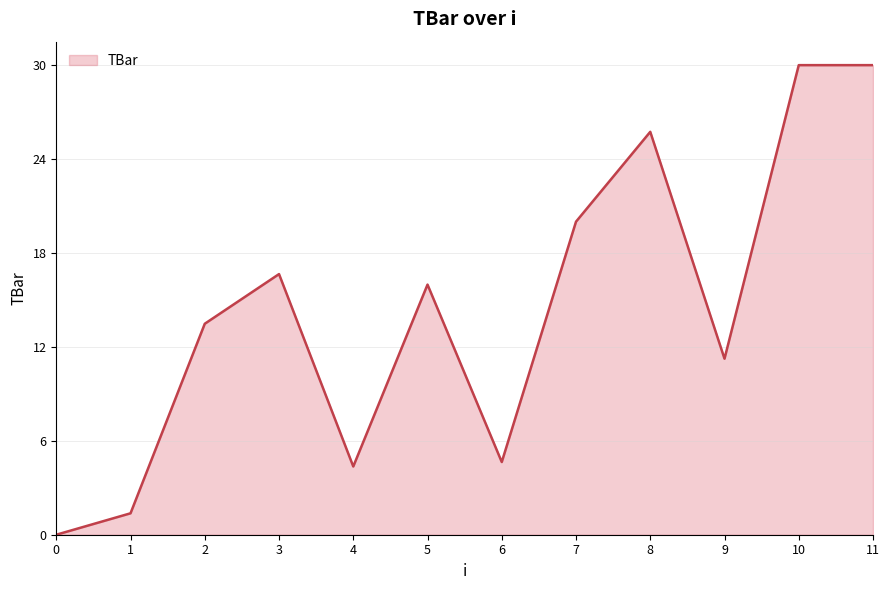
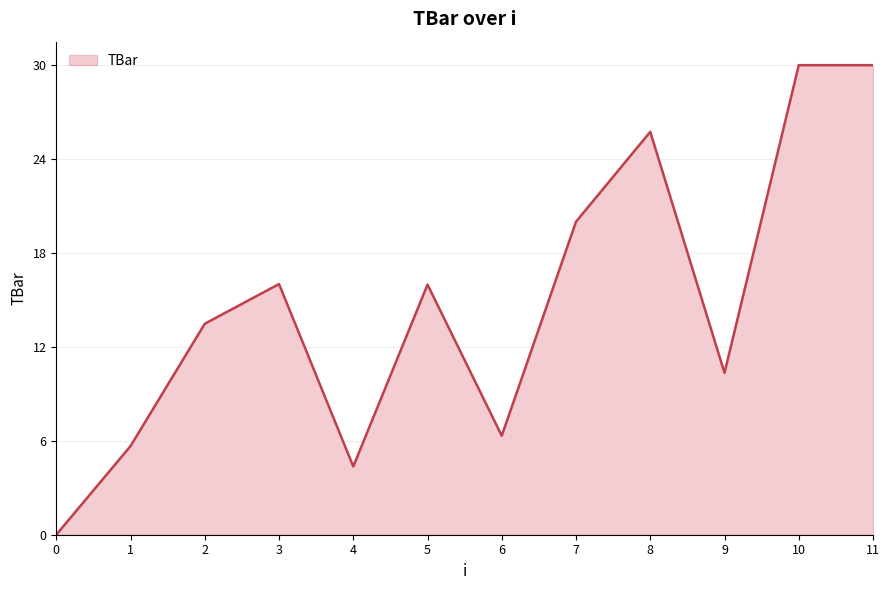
  {
    "0": 0.0,
-   "1": 1.4,
+   "1": 5.7,
    "2": 13.5,
-   "3": 16.7,
+   "3": 16.0,
    "4": 4.4,
    "5": 16.0,
-   "6": 4.6,
+   "6": 6.3,
    "7": 20.0,
    "8": 25.7,
-   "9": 11.2,
+   "9": 10.3,
    "10": 30.0,
    "11": 30.0
  }
